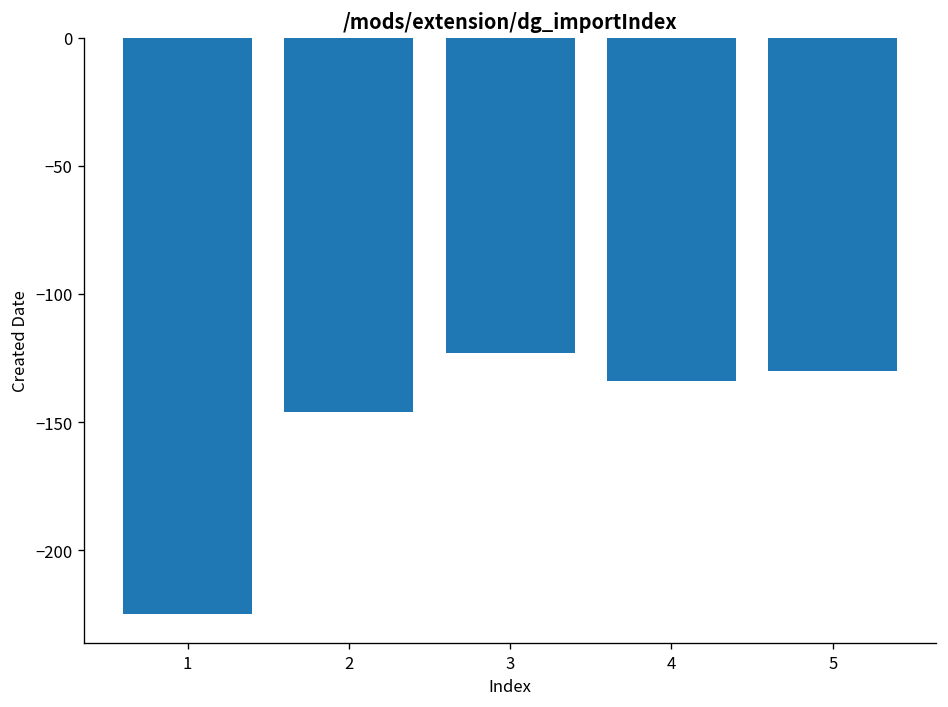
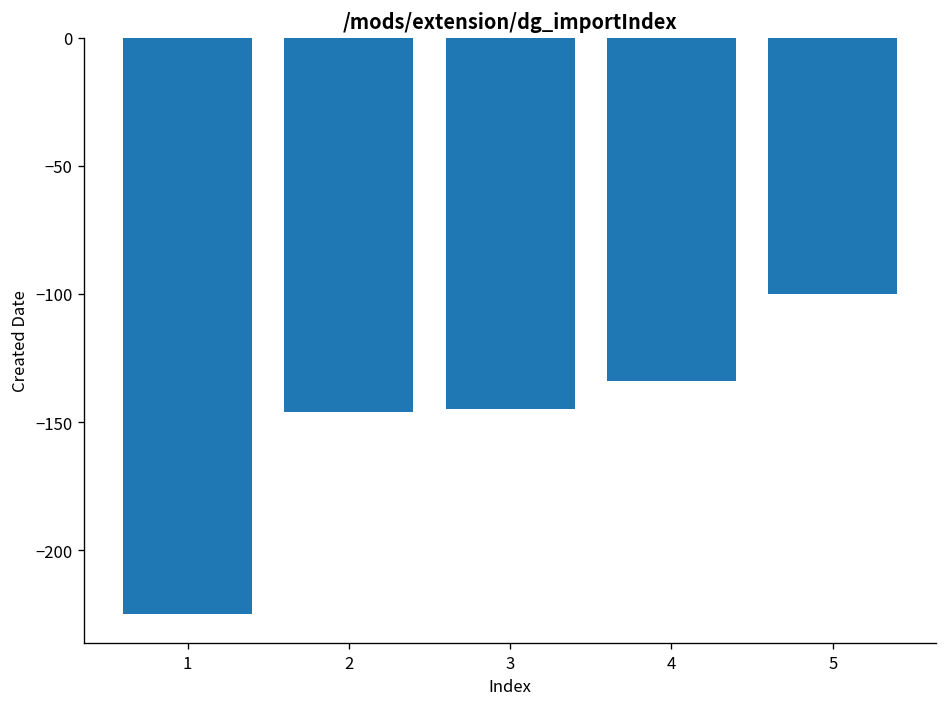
  {
    "1": -225,
    "2": -146,
-   "3": -123,
+   "3": -145,
    "4": -134,
-   "5": -130
+   "5": -100
  }
